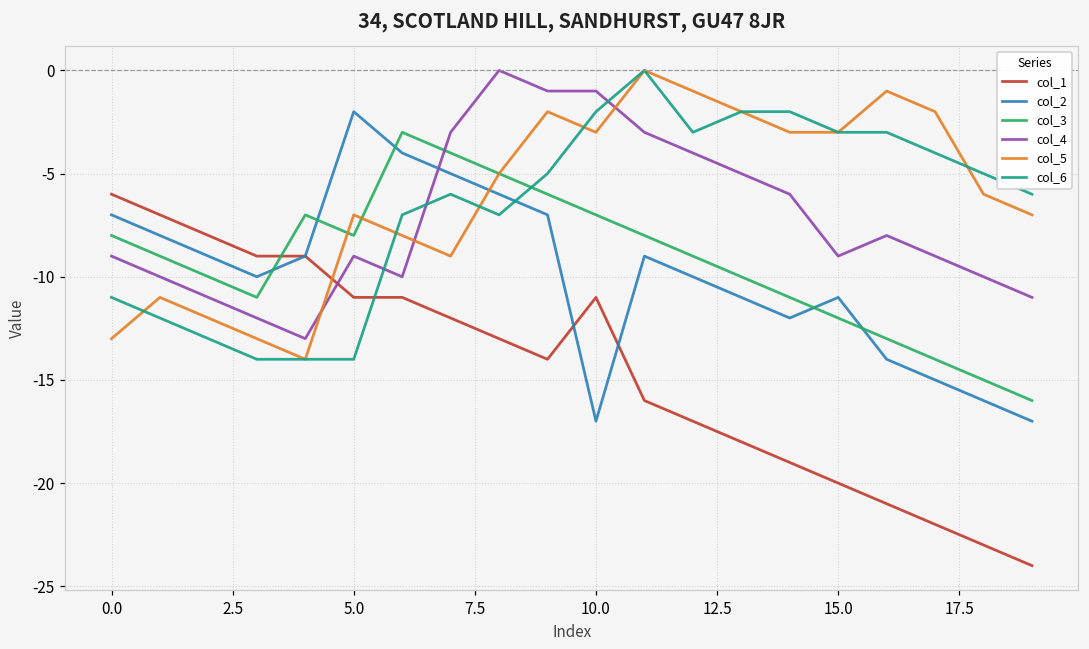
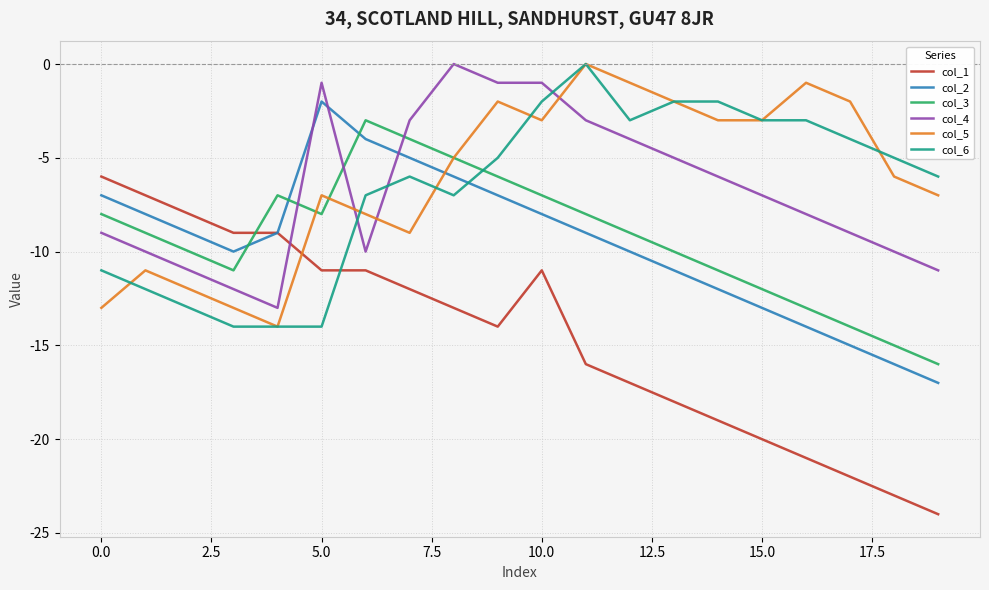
  {
    "col_1": {
      "0.0": -6,
      "5.0": -11,
      "10.0": -11,
      "15.0": -20
    },
    "col_2": {
      "0.0": -7,
      "5.0": -2,
-     "10.0": -17,
-     "15.0": -11
+     "10.0": -8,
+     "15.0": -13
    },
    "col_4": {
      "0.0": -9,
-     "5.0": -9,
+     "5.0": -1,
      "10.0": -1,
-     "15.0": -9
+     "15.0": -7
    },
    "col_5": {
      "0.0": -13,
      "5.0": -7,
      "10.0": -3
    }
  }
